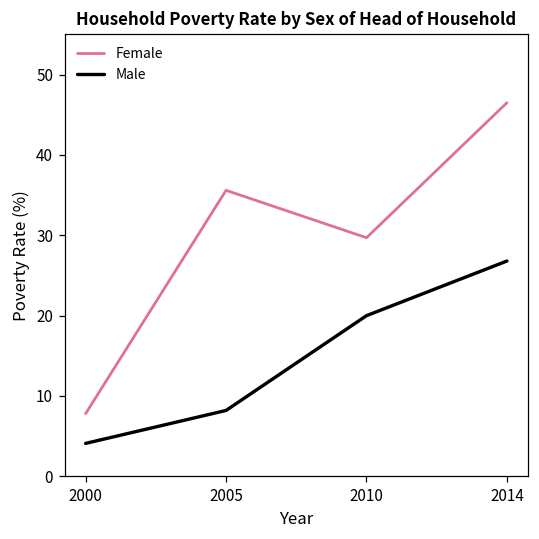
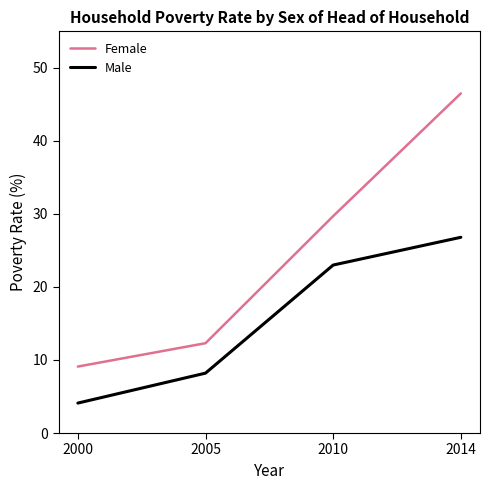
  {
    "Female": {
-     "2000": 8,
-     "2005": 36,
+     "2000": 9,
+     "2005": 12,
      "2010": 30,
      "2014": 47
    },
    "Male": {
      "2000": 4,
      "2005": 8,
-     "2010": 20,
+     "2010": 23,
      "2014": 27
    }
  }
